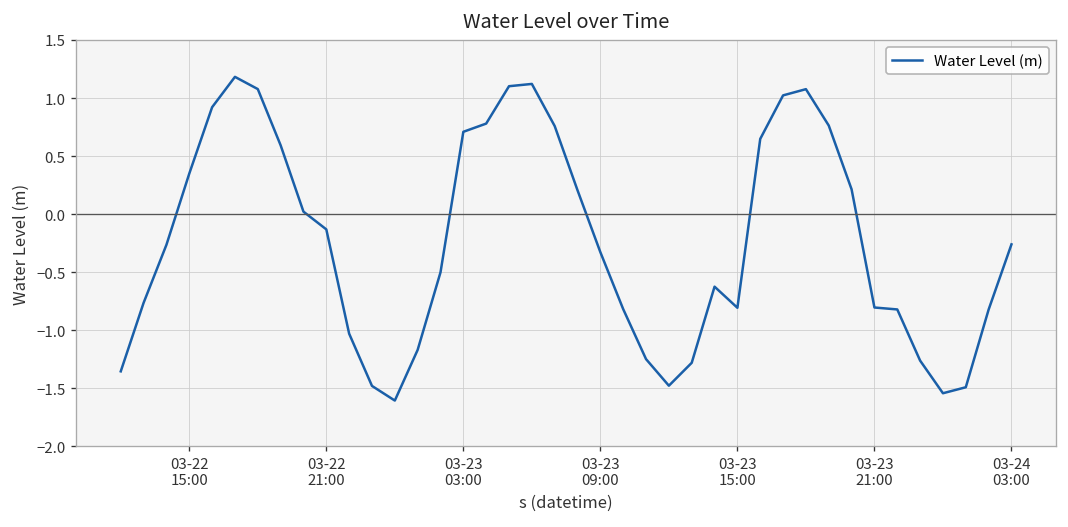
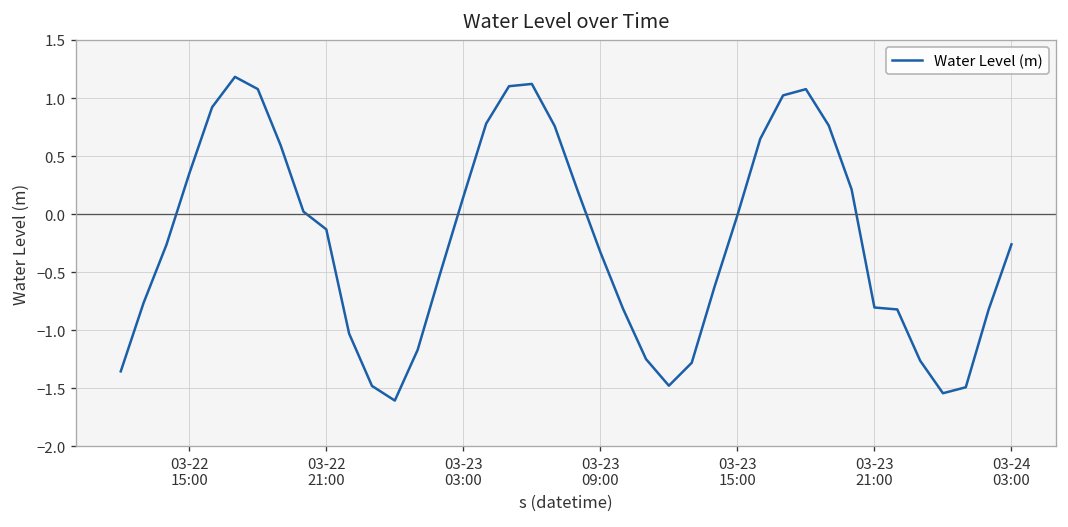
  {
    "03-22 15:00": 0.3,
    "03-22 21:00": -0.1,
-   "03-23 03:00": 0.7,
+   "03-23 03:00": 0.1,
    "03-23 09:00": -0.3,
-   "03-23 15:00": -0.8,
+   "03-23 15:00": 0.0,
    "03-23 21:00": -0.8,
    "03-24 03:00": -0.3
  }
